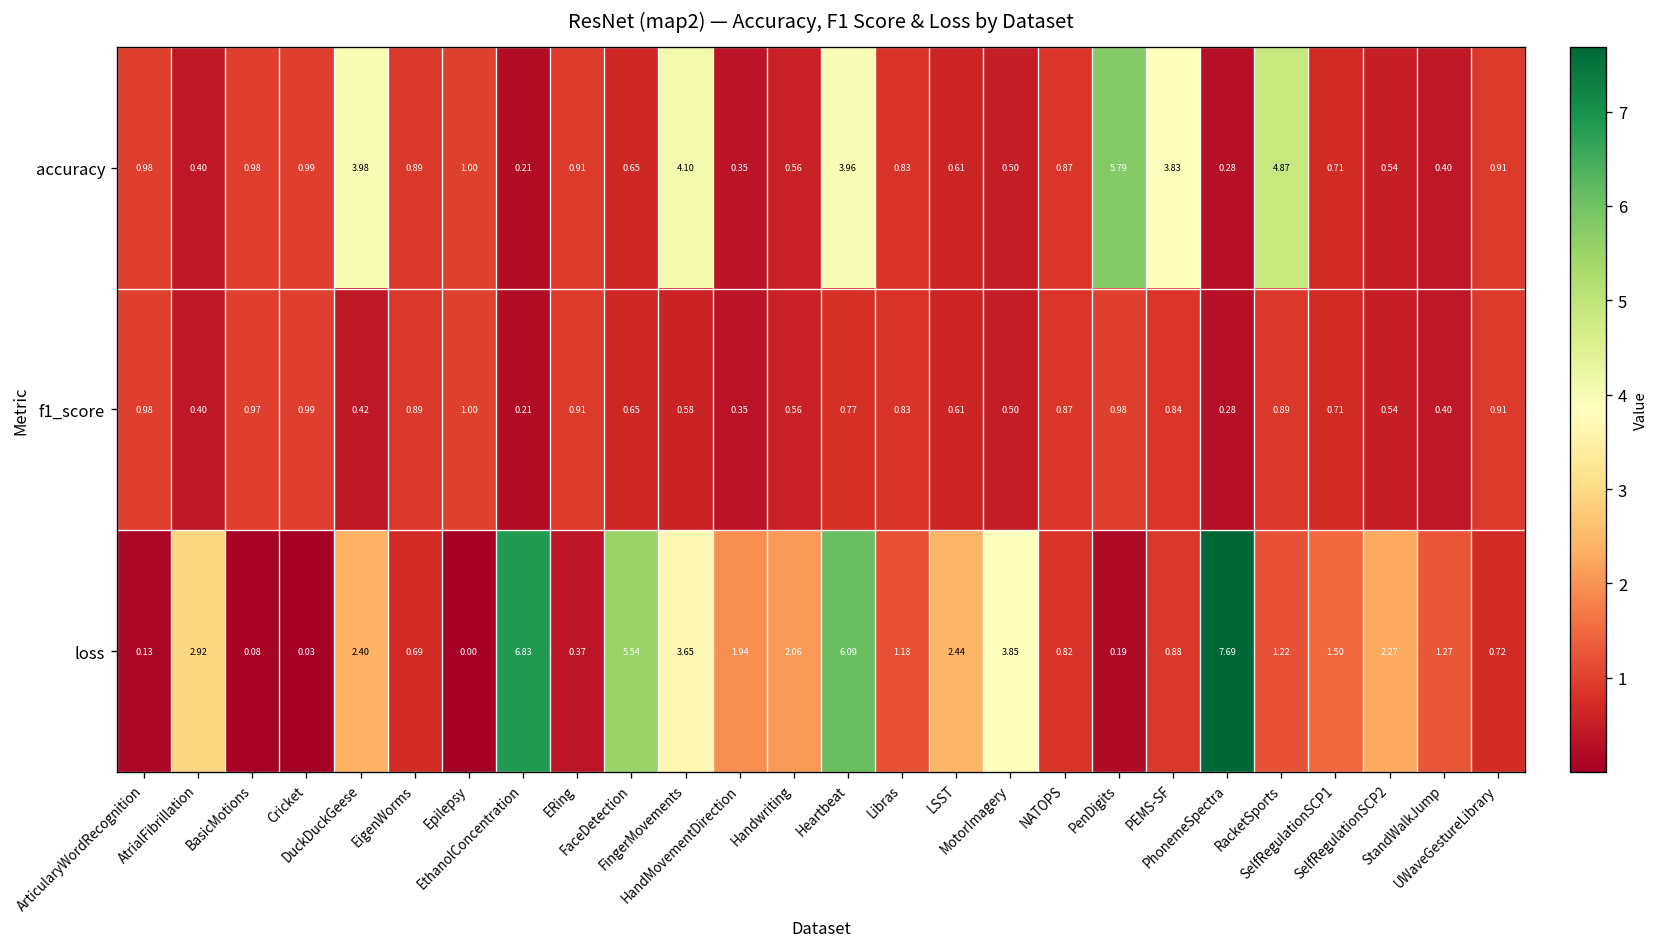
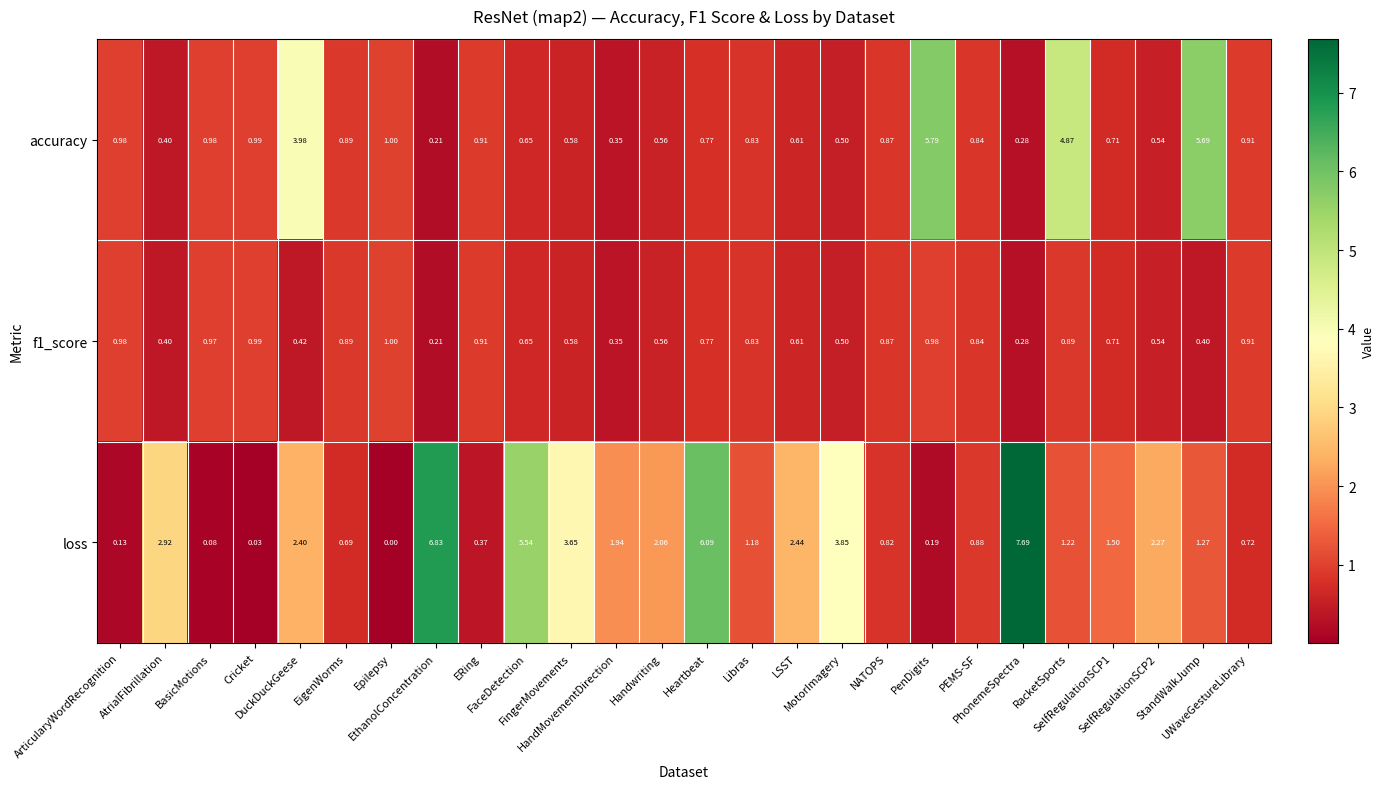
  {
    "accuracy": {
      "ArticularyWordRecognition": 0.98,
      "AtrialFibrillation": 0.40,
      "BasicMotions": 0.98,
      "Cricket": 0.99,
      "DuckDuckGeese": 3.98,
      "EigenWorms": 0.89,
      "Epilepsy": 1.00,
      "EthanolConcentration": 0.21,
      "ERing": 0.91,
      "FaceDetection": 0.65,
-     "FingerMovements": 4.10,
+     "FingerMovements": 0.58,
      "HandMovementDirection": 0.35,
      "Handwriting": 0.56,
-     "Heartbeat": 3.96,
+     "Heartbeat": 0.77,
      "Libras": 0.83,
      "LSST": 0.61,
      "MotorImagery": 0.50,
      "NATOPS": 0.87,
      "PenDigits": 5.79,
-     "PEMS-SF": 3.83,
+     "PEMS-SF": 0.84,
      "PhonemeSpectra": 0.28,
      "RacketSports": 4.87,
      "SelfRegulationSCP1": 0.71,
      "SelfRegulationSCP2": 0.54,
-     "StandWalkJump": 0.40,
+     "StandWalkJump": 5.69,
      "UWaveGestureLibrary": 0.91
    },
    "f1_score": {
      "ArticularyWordRecognition": 0.98,
      "AtrialFibrillation": 0.40,
      "BasicMotions": 0.97,
      "Cricket": 0.99,
      "DuckDuckGeese": 0.42,
      "EigenWorms": 0.89,
      "Epilepsy": 1.00,
      "EthanolConcentration": 0.21,
      "ERing": 0.91,
      "FaceDetection": 0.65,
      "FingerMovements": 0.58,
      "HandMovementDirection": 0.35,
      "Handwriting": 0.56,
      "Heartbeat": 0.77,
      "Libras": 0.83,
      "LSST": 0.61,
      "MotorImagery": 0.50,
      "NATOPS": 0.87,
      "PenDigits": 0.98,
      "PEMS-SF": 0.84,
      "PhonemeSpectra": 0.28,
      "RacketSports": 0.89,
      "SelfRegulationSCP1": 0.71,
      "SelfRegulationSCP2": 0.54,
      "StandWalkJump": 0.40,
      "UWaveGestureLibrary": 0.91
    },
    "loss": {
      "ArticularyWordRecognition": 0.13,
      "AtrialFibrillation": 2.92,
      "BasicMotions": 0.08,
      "Cricket": 0.03,
      "DuckDuckGeese": 2.40,
      "EigenWorms": 0.69,
      "Epilepsy": 0.00,
      "EthanolConcentration": 6.83,
      "ERing": 0.37,
      "FaceDetection": 5.54,
      "FingerMovements": 3.65,
      "HandMovementDirection": 1.94,
      "Handwriting": 2.06,
      "Heartbeat": 6.09,
      "Libras": 1.18,
      "LSST": 2.44,
      "MotorImagery": 3.85,
      "NATOPS": 0.82,
      "PenDigits": 0.19,
      "PEMS-SF": 0.88,
      "PhonemeSpectra": 7.69,
      "RacketSports": 1.22,
      "SelfRegulationSCP1": 1.50,
      "SelfRegulationSCP2": 2.27,
      "StandWalkJump": 1.27,
      "UWaveGestureLibrary": 0.72
    }
  }
